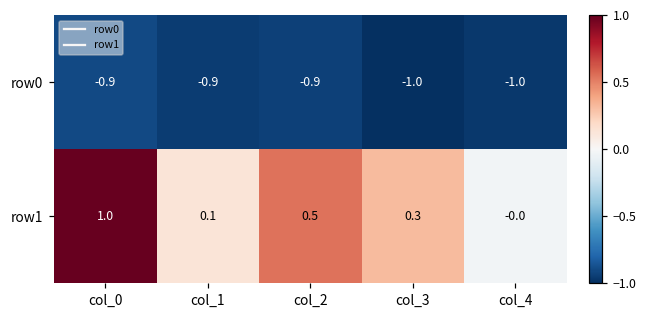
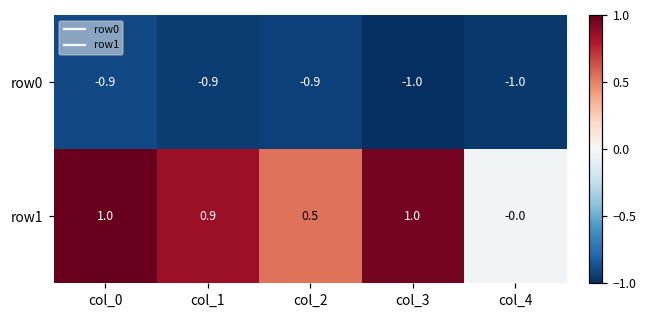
  {
    "row0": {
      "col_0": -0.9,
      "col_1": -0.9,
      "col_2": -0.9,
      "col_3": -1.0,
      "col_4": -1.0
    },
    "row1": {
      "col_0": 1.0,
-     "col_1": 0.1,
+     "col_1": 0.9,
      "col_2": 0.5,
-     "col_3": 0.3,
+     "col_3": 1.0,
      "col_4": -0.0
    }
  }
